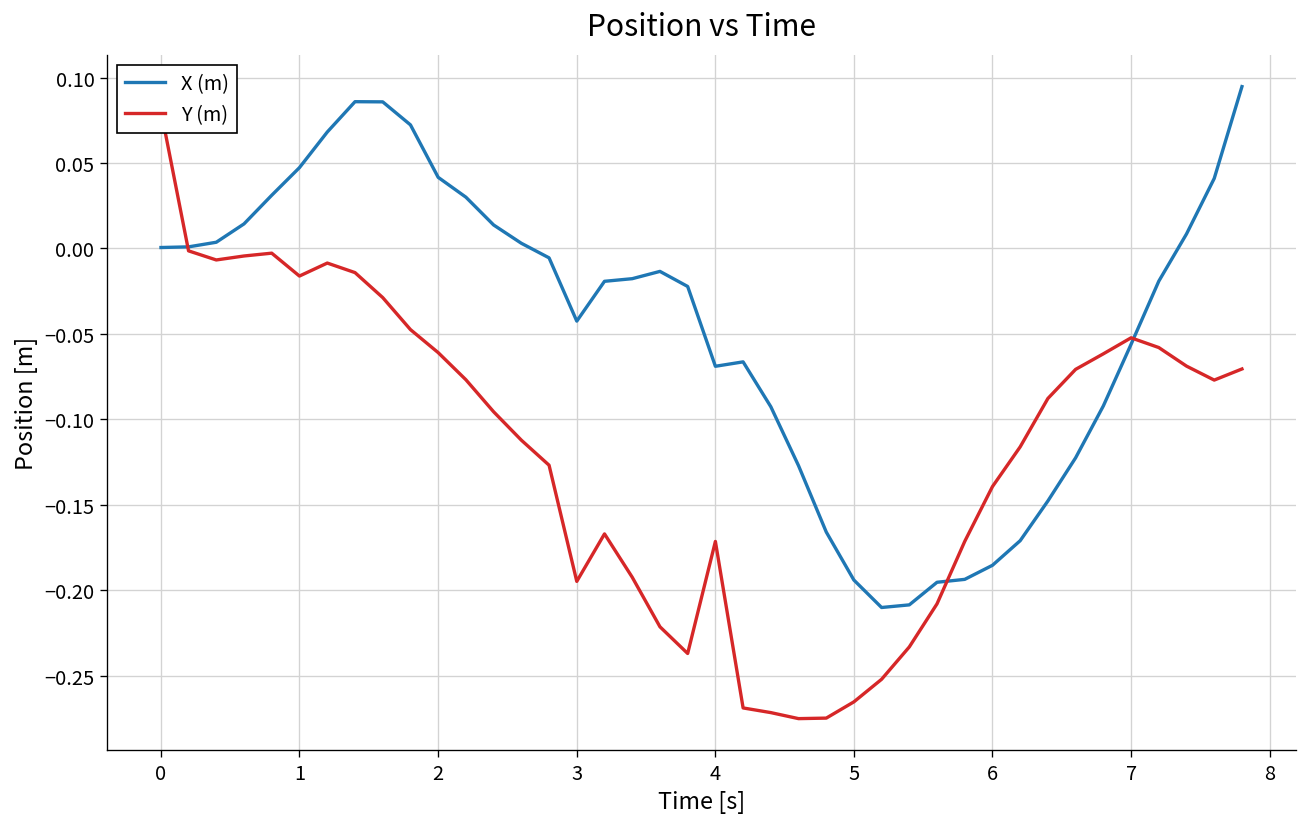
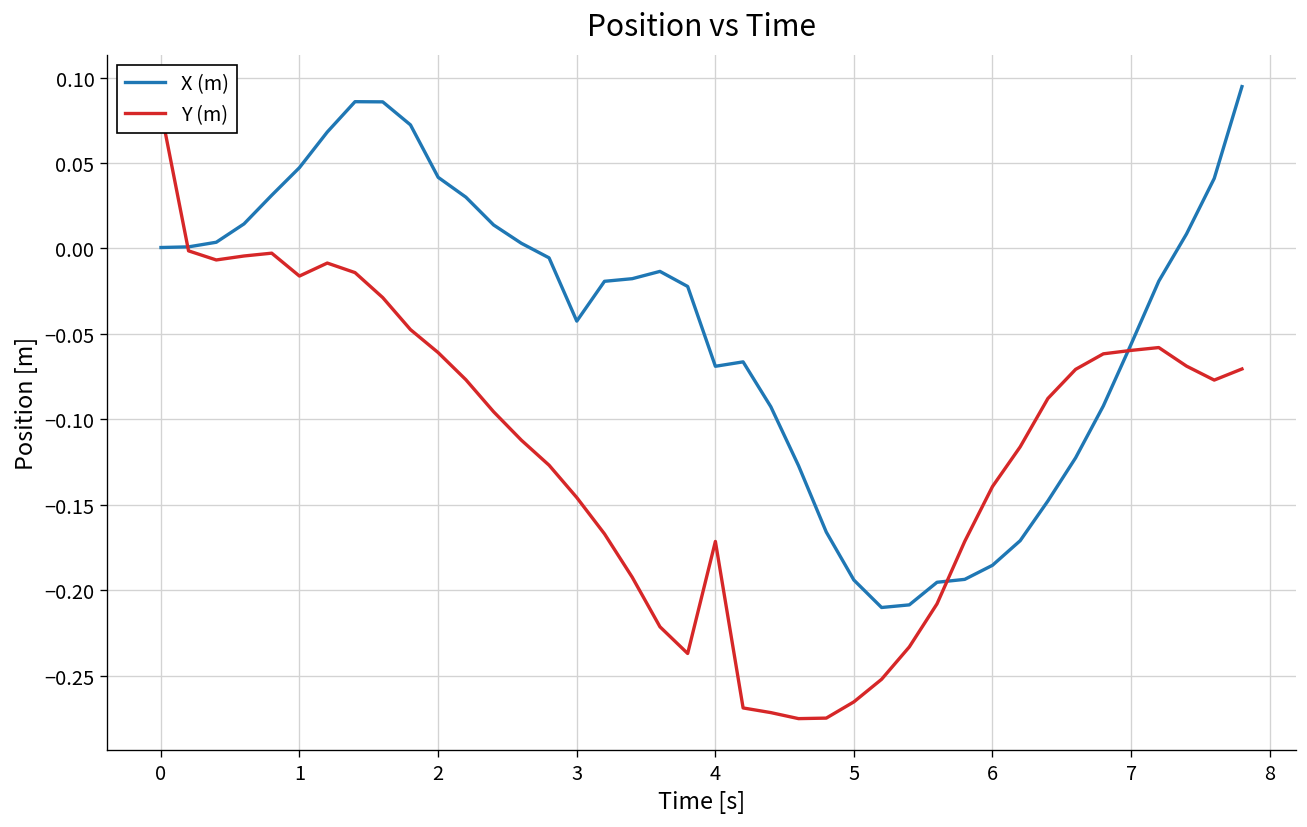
  {
    "X (m)": {
      "0": 0.001,
      "1": 0.047,
      "2": 0.042,
      "3": -0.043,
      "4": -0.069,
      "5": -0.194,
      "6": -0.185,
      "7": -0.056
    },
    "Y (m)": {
      "1": -0.016,
      "2": -0.061,
-     "3": -0.195,
+     "3": -0.146,
      "4": -0.172,
      "5": -0.265,
      "6": -0.139,
-     "7": -0.052
+     "7": -0.060
    }
  }
